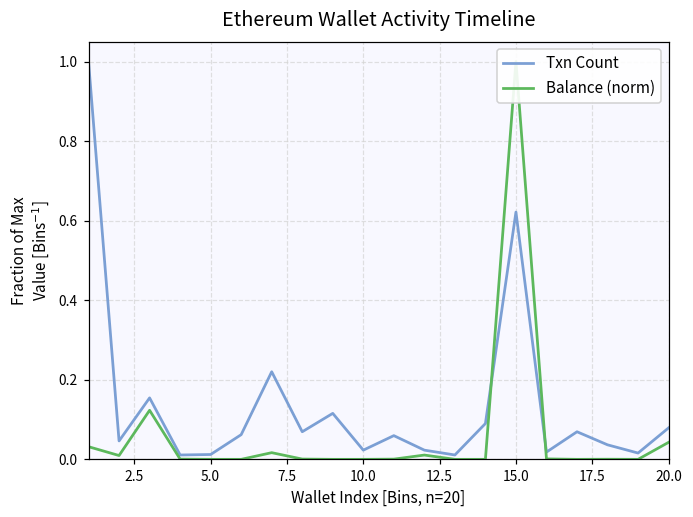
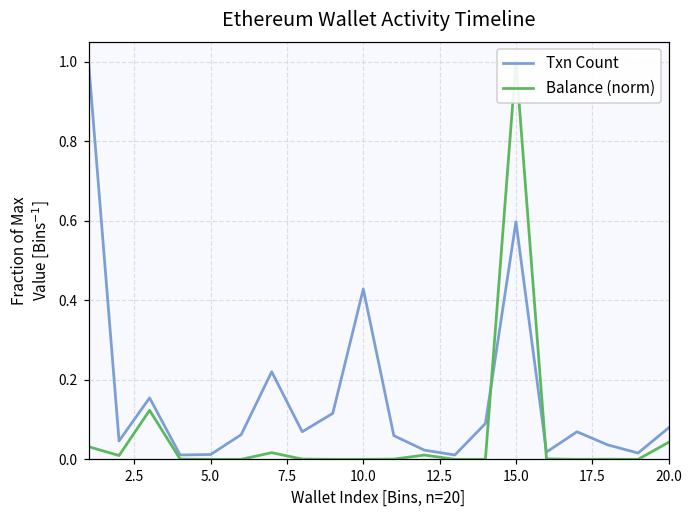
  {
    "Txn Count": {
      "5.0": 0.01,
-     "10.0": 0.02,
-     "15.0": 0.62,
+     "10.0": 0.43,
+     "15.0": 0.60,
      "20.0": 0.08
    },
    "Balance (norm)": {
      "5.0": 0.00,
      "10.0": 0.00,
      "20.0": 0.04
    }
  }
